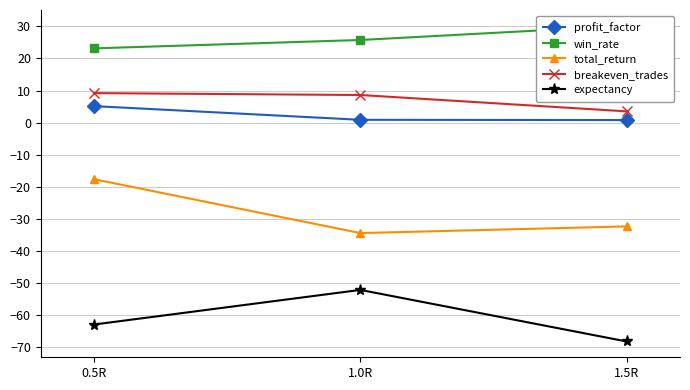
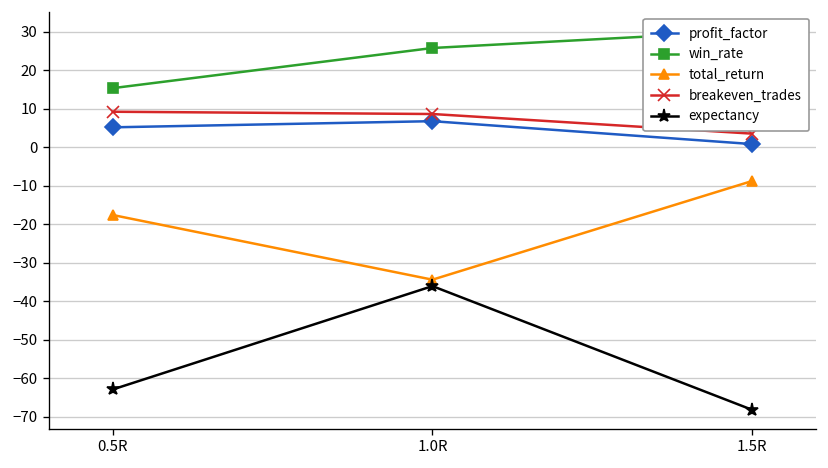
  {
    "profit_factor": {
      "0.5R": 5,
-     "1.0R": 1,
+     "1.0R": 7,
      "1.5R": 1
    },
    "win_rate": {
-     "0.5R": 23,
+     "0.5R": 15,
      "1.0R": 26
    },
    "total_return": {
      "0.5R": -18,
      "1.0R": -34,
-     "1.5R": -32
+     "1.5R": -9
    },
    "breakeven_trades": {
      "0.5R": 9,
      "1.0R": 9,
      "1.5R": 4
    },
    "expectancy": {
      "0.5R": -63,
-     "1.0R": -52,
+     "1.0R": -36,
      "1.5R": -68
    }
  }
